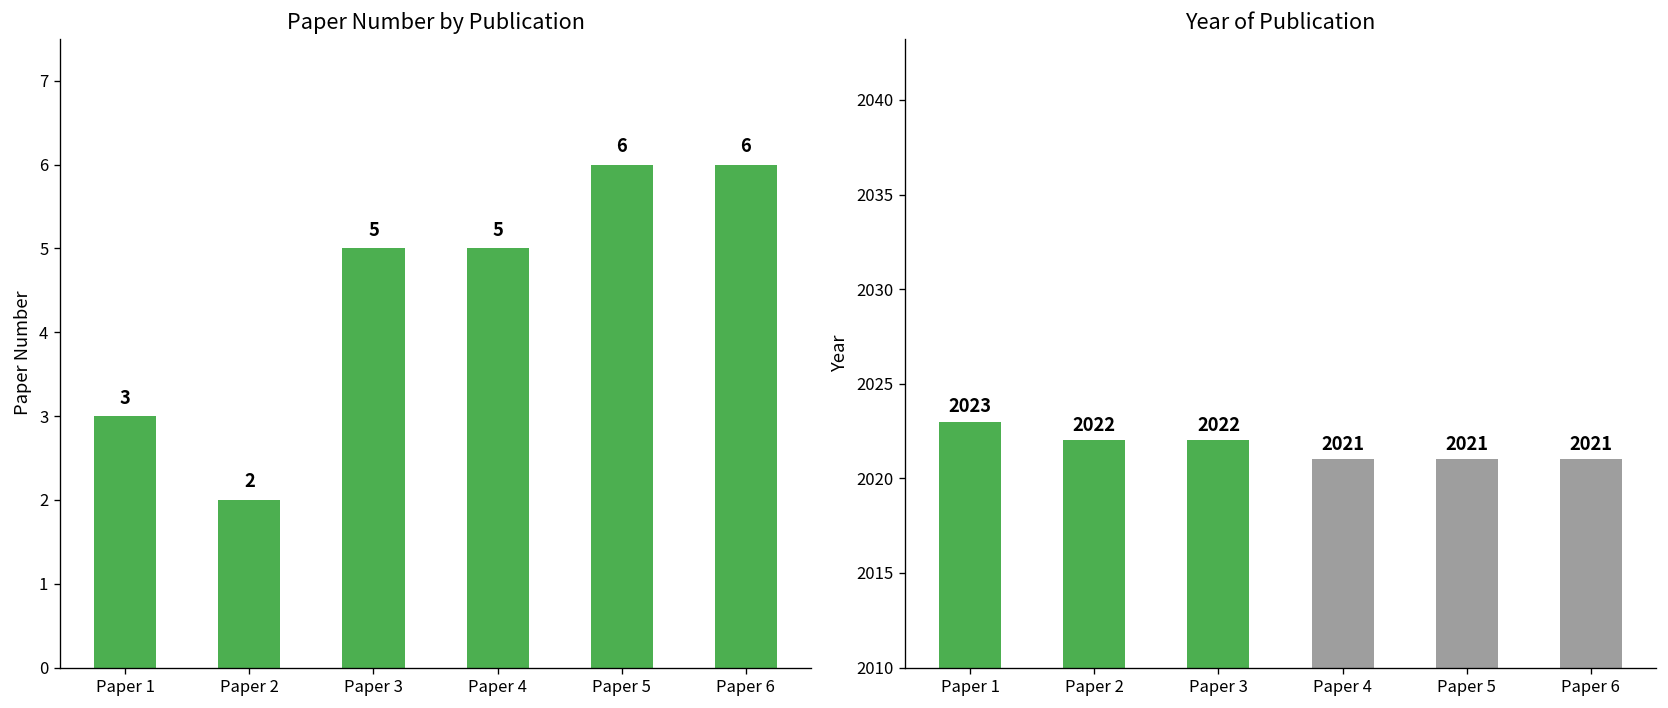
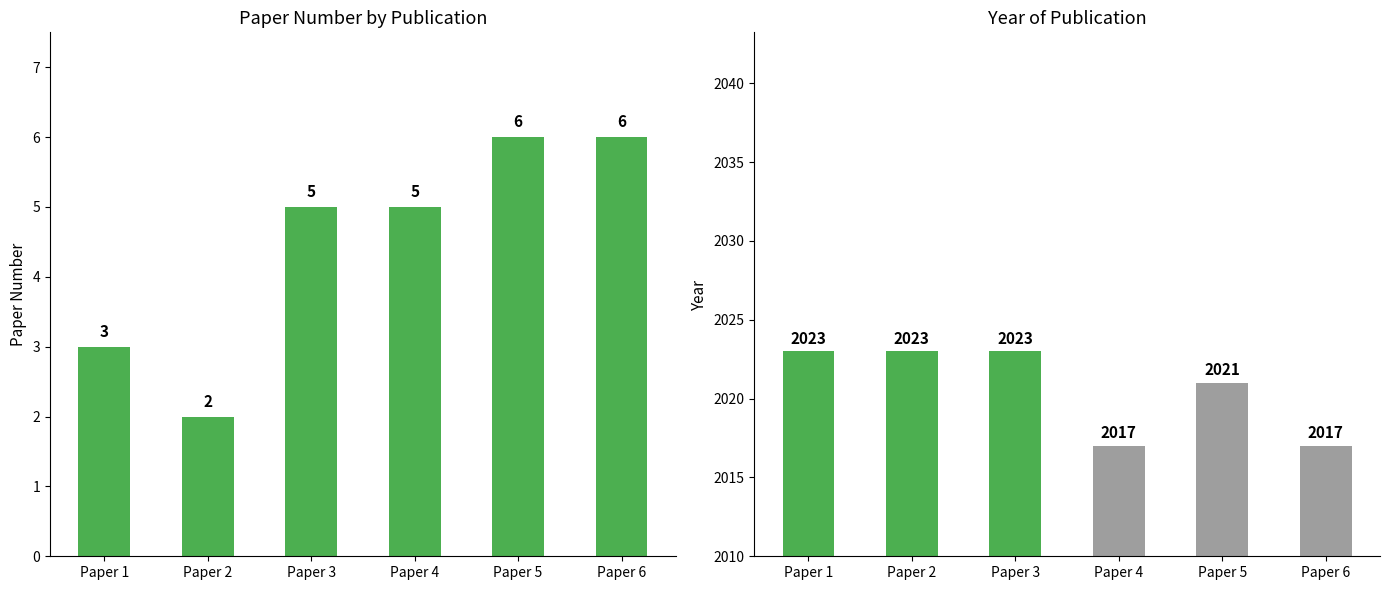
  {
    "Paper Number by Publication": {
      "Paper 1": 3,
      "Paper 2": 2,
      "Paper 3": 5,
      "Paper 4": 5,
      "Paper 5": 6,
      "Paper 6": 6
    },
    "Year of Publication": {
      "Paper 1": 2023,
-     "Paper 2": 2022,
-     "Paper 3": 2022,
-     "Paper 4": 2021,
+     "Paper 2": 2023,
+     "Paper 3": 2023,
+     "Paper 4": 2017,
      "Paper 5": 2021,
-     "Paper 6": 2021
+     "Paper 6": 2017
    }
  }
